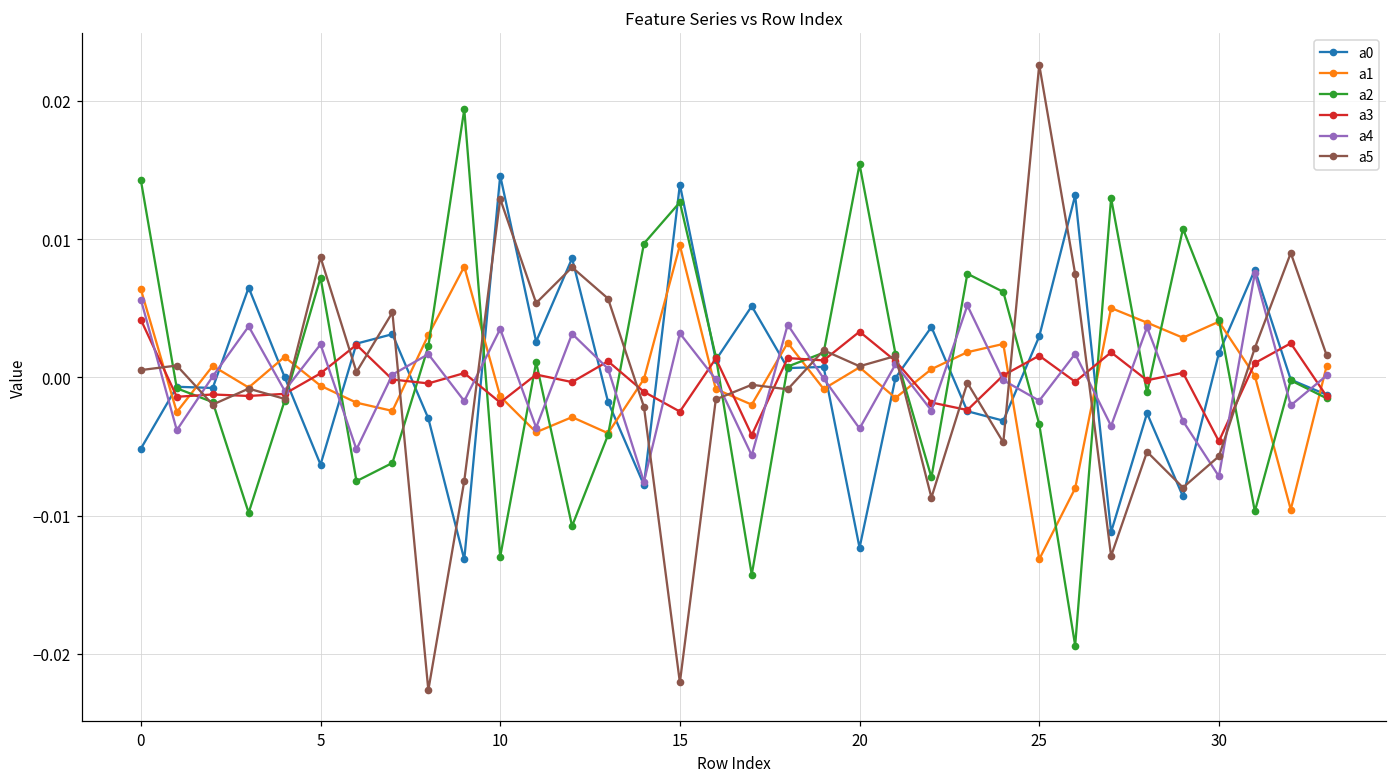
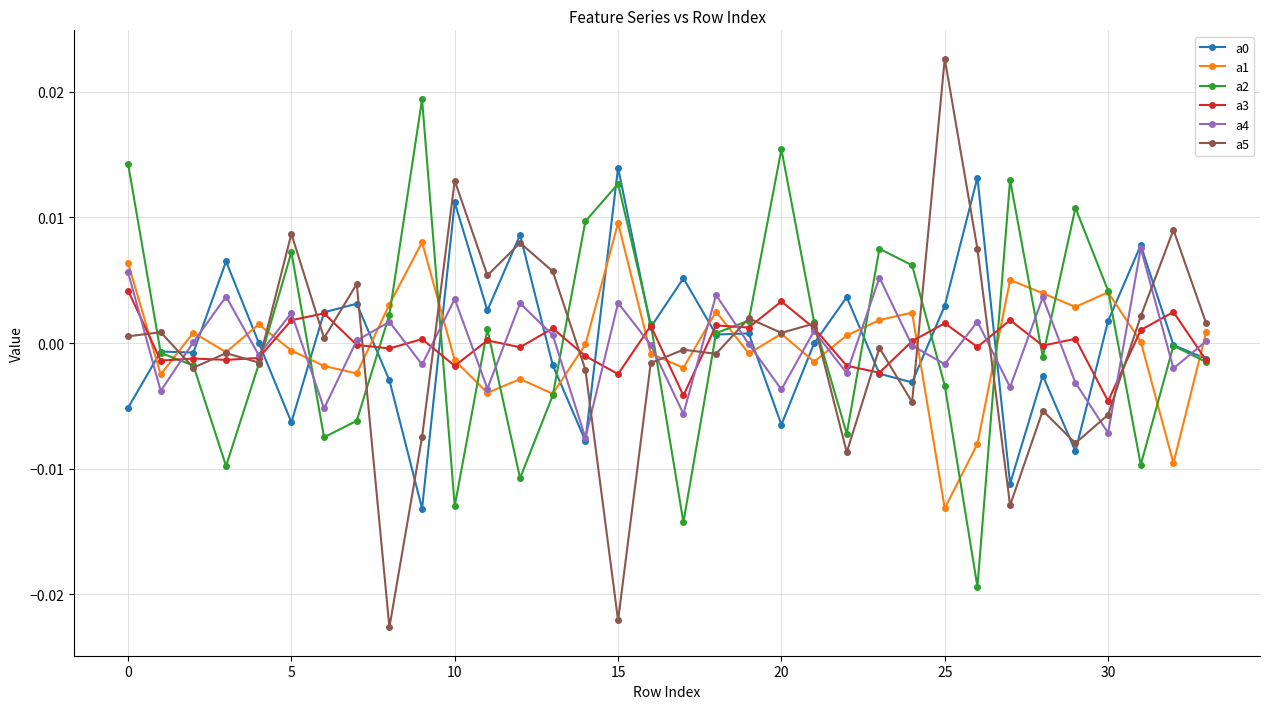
  {
    "a0": {
      "0": -0.0052,
      "5": -0.0063,
-     "10": 0.0146,
+     "10": 0.0112,
      "15": 0.0140,
-     "20": -0.0123,
+     "20": -0.0065,
      "25": 0.0030,
      "30": 0.0018
    },
    "a1": {
      "0": 0.0064,
      "5": -0.0006,
      "10": -0.0014,
      "15": 0.0096,
      "25": -0.0132
    },
    "a2": {
      "0": 0.0143,
      "5": 0.0072,
      "10": -0.0130,
      "15": 0.0127,
      "20": 0.0154,
      "25": -0.0034
    },
    "a3": {
      "0": 0.0042,
-     "5": 0.0003,
+     "5": 0.0018,
      "10": -0.0018,
      "15": -0.0025,
      "20": 0.0033,
      "25": 0.0016,
      "30": -0.0046
    },
    "a4": {
      "0": 0.0056,
      "5": 0.0024,
      "10": 0.0035,
      "15": 0.0032,
      "20": -0.0037,
      "25": -0.0017,
      "30": -0.0072
    },
    "a5": {
      "0": 0.0005,
      "5": 0.0087,
      "10": 0.0129,
      "15": -0.0221,
      "25": 0.0226,
      "30": -0.0057
    }
  }
